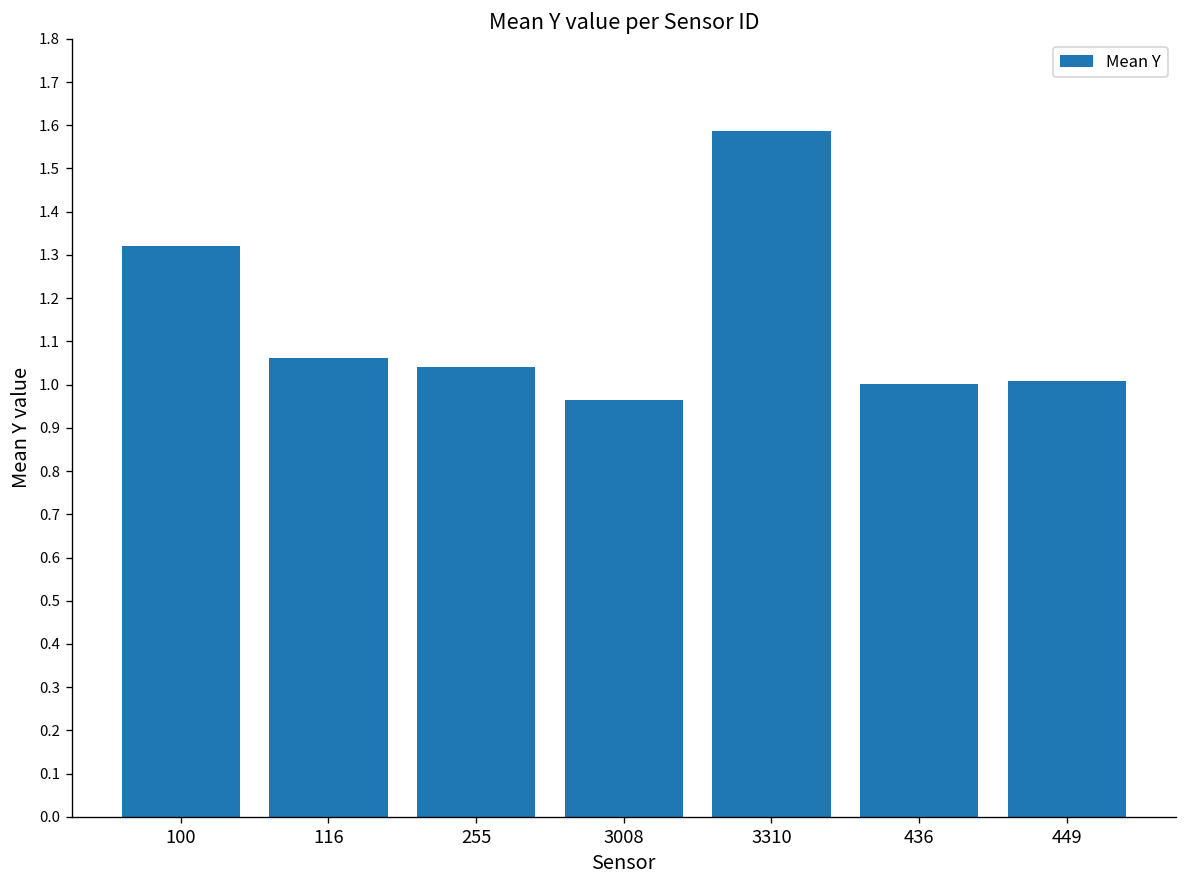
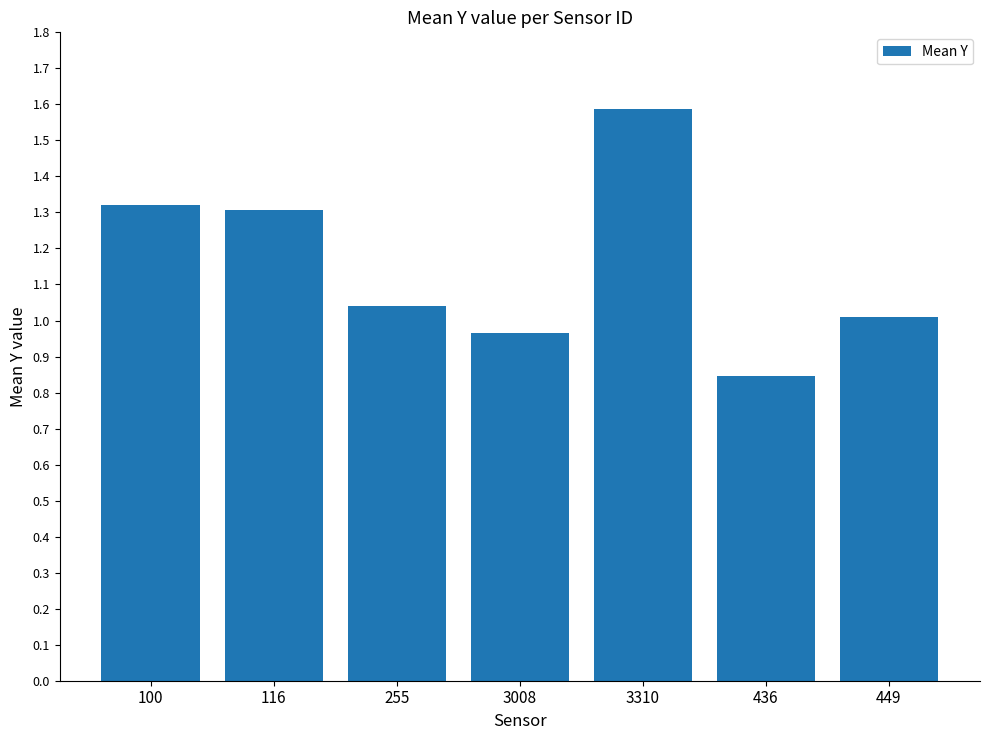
  {
    "100": 1.32,
-   "116": 1.06,
+   "116": 1.31,
    "255": 1.04,
    "3008": 0.97,
    "3310": 1.59,
-   "436": 1.00,
+   "436": 0.84,
    "449": 1.01
  }
